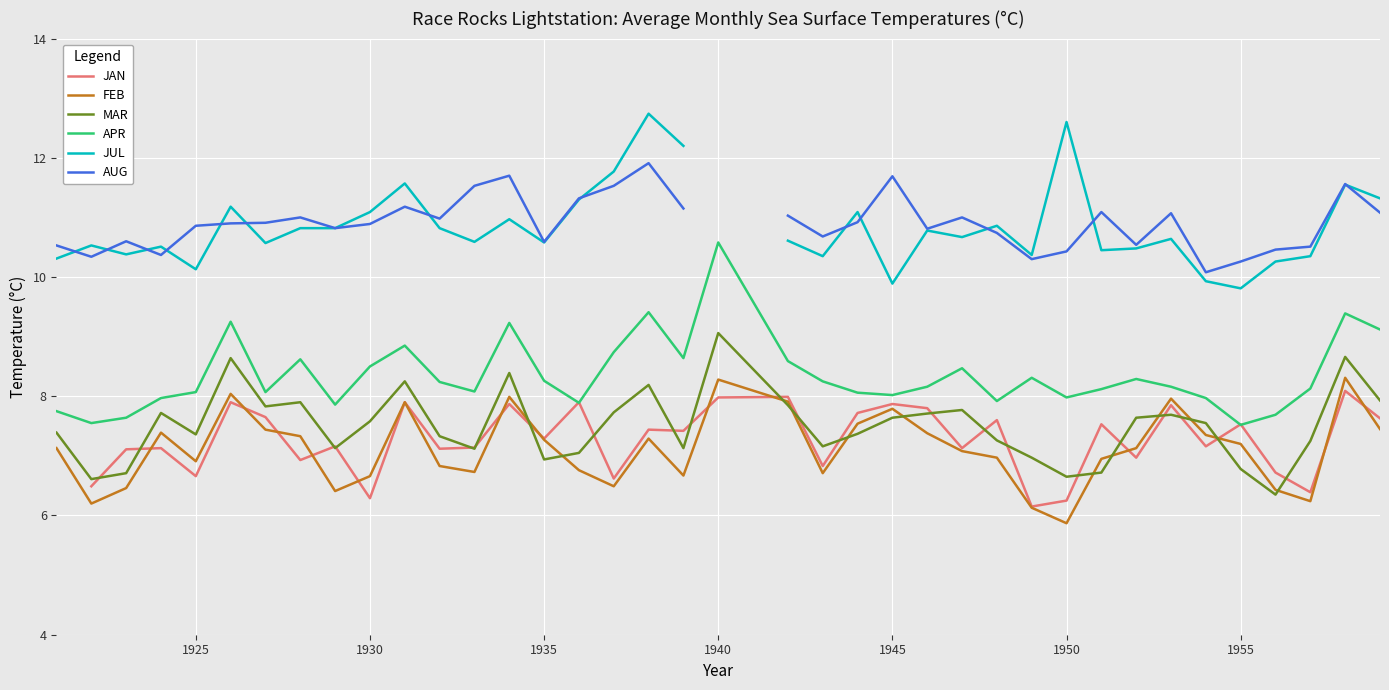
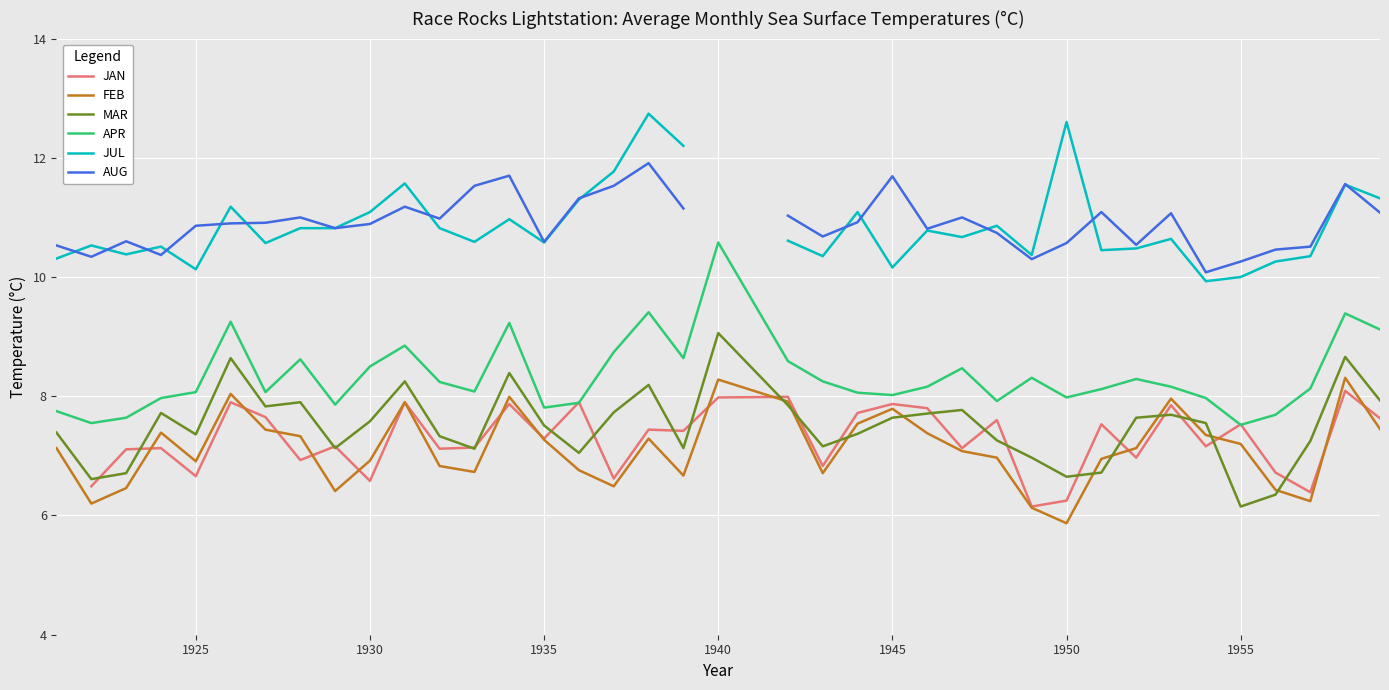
  {
    "JAN": {
      "1925": 6.7,
-     "1930": 6.3,
+     "1930": 6.6,
      "1940": 8.0,
      "1945": 7.9,
      "1950": 6.3
    },
    "FEB": {
      "1925": 6.9,
-     "1930": 6.7,
+     "1930": 6.9,
      "1940": 8.3,
      "1945": 7.8,
      "1950": 5.9,
      "1955": 7.2
    },
    "MAR": {
      "1925": 7.4,
      "1930": 7.6,
-     "1935": 6.9,
+     "1935": 7.5,
      "1940": 9.1,
      "1945": 7.6,
      "1950": 6.7,
-     "1955": 6.8
+     "1955": 6.2
    },
    "APR": {
      "1925": 8.1,
      "1930": 8.5,
-     "1935": 8.3,
+     "1935": 7.8,
      "1940": 10.6,
      "1945": 8.0,
      "1950": 8.0
    },
    "JUL": {
      "1925": 10.1,
      "1930": 11.1,
-     "1945": 9.9,
+     "1945": 10.2,
      "1950": 12.6,
-     "1955": 9.8
+     "1955": 10.0
    },
    "AUG": {
      "1925": 10.9,
      "1930": 10.9,
      "1945": 11.7,
-     "1950": 10.4,
+     "1950": 10.6,
      "1955": 10.3
    }
  }
